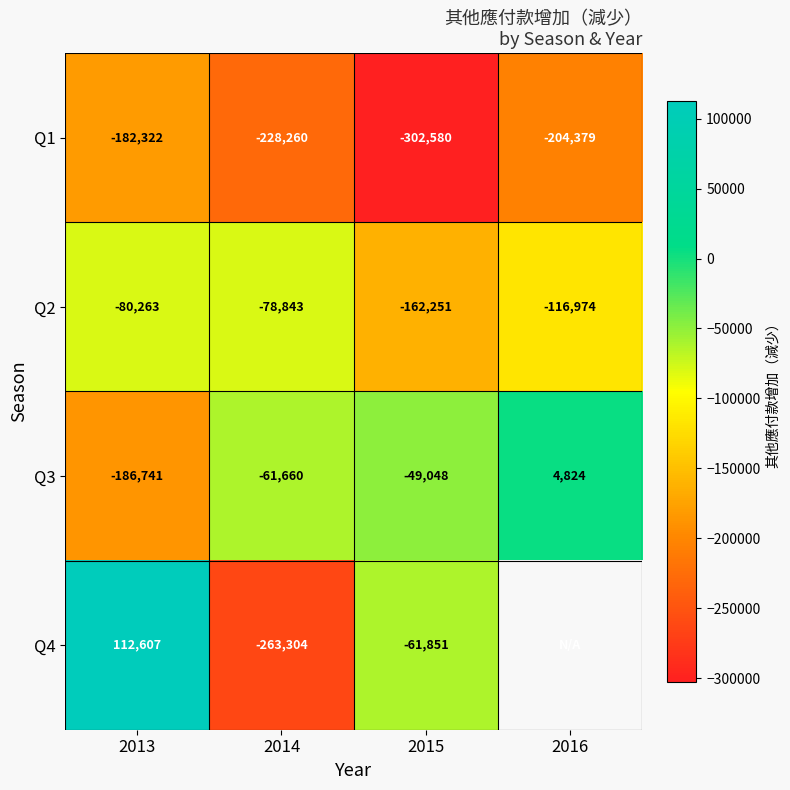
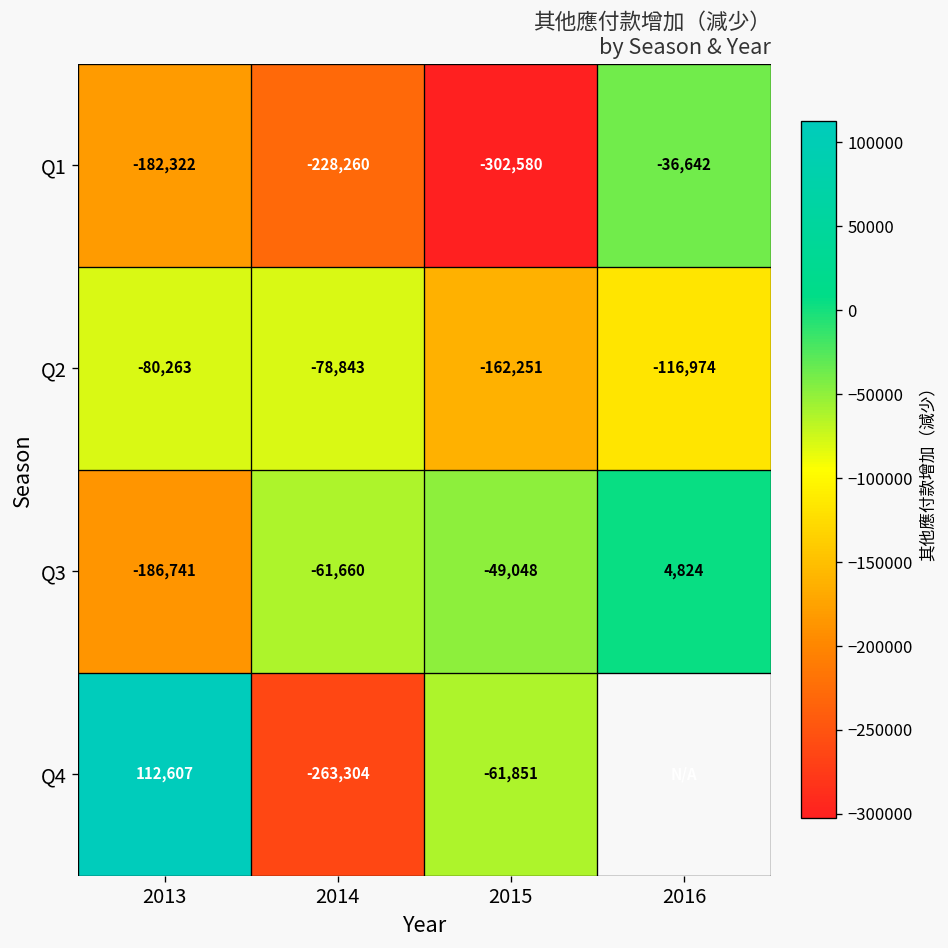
  {
    "Q1": {
      "2013": "-182,322",
      "2014": "-228,260",
      "2015": "-302,580",
-     "2016": "-204,379"
+     "2016": "-36,642"
    },
    "Q2": {
      "2013": "-80,263",
      "2014": "-78,843",
      "2015": "-162,251",
      "2016": "-116,974"
    },
    "Q3": {
      "2013": "-186,741",
      "2014": "-61,660",
      "2015": "-49,048",
      "2016": "4,824"
    },
    "Q4": {
      "2013": "112,607",
      "2014": "-263,304",
      "2015": "-61,851"
    }
  }
